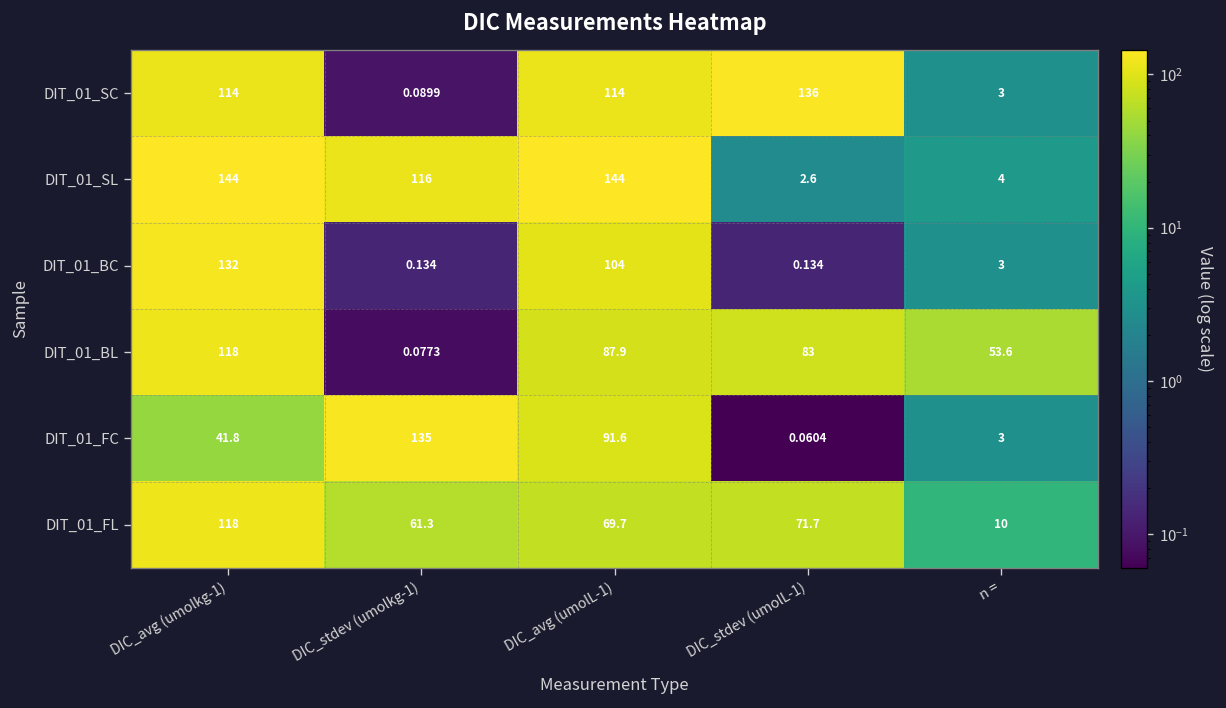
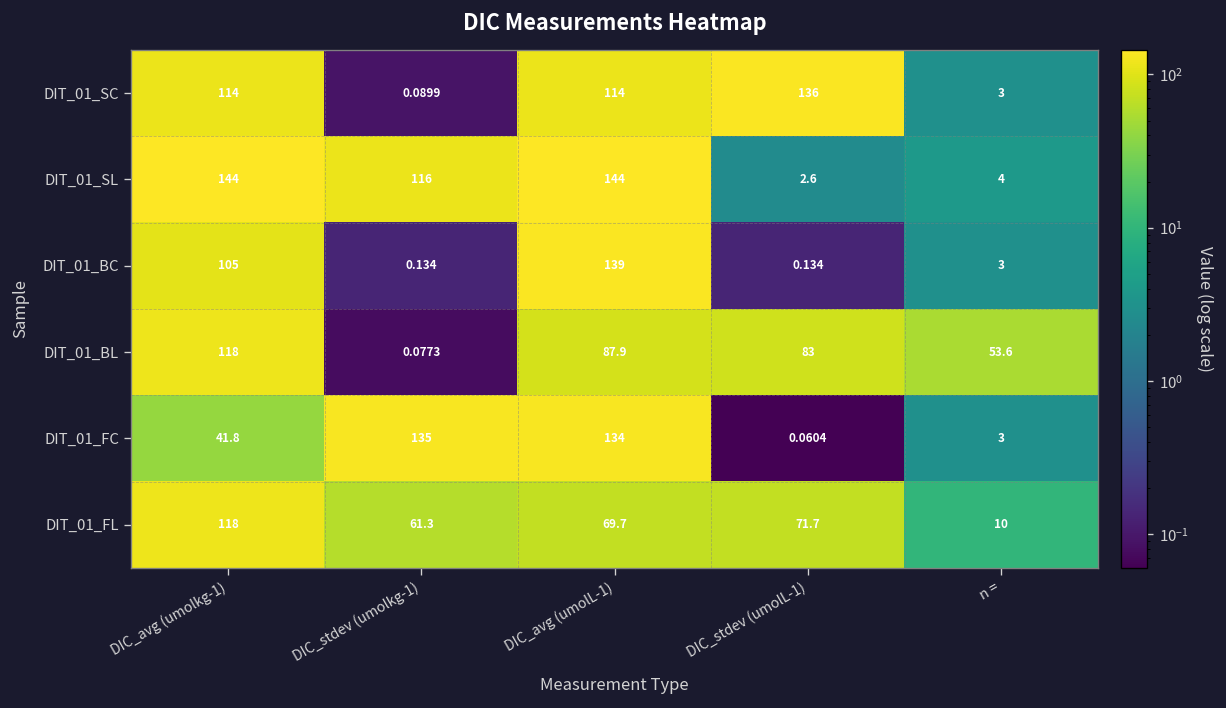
  {
    "DIT_01_SC": {
      "DIC_avg (umolkg-1)": 114,
      "DIC_stdev (umolkg-1)": 0.0899,
      "DIC_avg (umolL-1)": 114,
      "DIC_stdev (umolL-1)": 136,
      "n =": 3
    },
    "DIT_01_SL": {
      "DIC_avg (umolkg-1)": 144,
      "DIC_stdev (umolkg-1)": 116,
      "DIC_avg (umolL-1)": 144,
      "DIC_stdev (umolL-1)": 2.6,
      "n =": 4
    },
    "DIT_01_BC": {
-     "DIC_avg (umolkg-1)": 132,
+     "DIC_avg (umolkg-1)": 105,
      "DIC_stdev (umolkg-1)": 0.134,
-     "DIC_avg (umolL-1)": 104,
+     "DIC_avg (umolL-1)": 139,
      "DIC_stdev (umolL-1)": 0.134,
      "n =": 3
    },
    "DIT_01_BL": {
      "DIC_avg (umolkg-1)": 118,
      "DIC_stdev (umolkg-1)": 0.0773,
      "DIC_avg (umolL-1)": 87.9,
      "DIC_stdev (umolL-1)": 83,
      "n =": 53.6
    },
    "DIT_01_FC": {
      "DIC_avg (umolkg-1)": 41.8,
      "DIC_stdev (umolkg-1)": 135,
-     "DIC_avg (umolL-1)": 91.6,
+     "DIC_avg (umolL-1)": 134,
      "DIC_stdev (umolL-1)": 0.0604,
      "n =": 3
    },
    "DIT_01_FL": {
      "DIC_avg (umolkg-1)": 118,
      "DIC_stdev (umolkg-1)": 61.3,
      "DIC_avg (umolL-1)": 69.7,
      "DIC_stdev (umolL-1)": 71.7,
      "n =": 10
    }
  }
